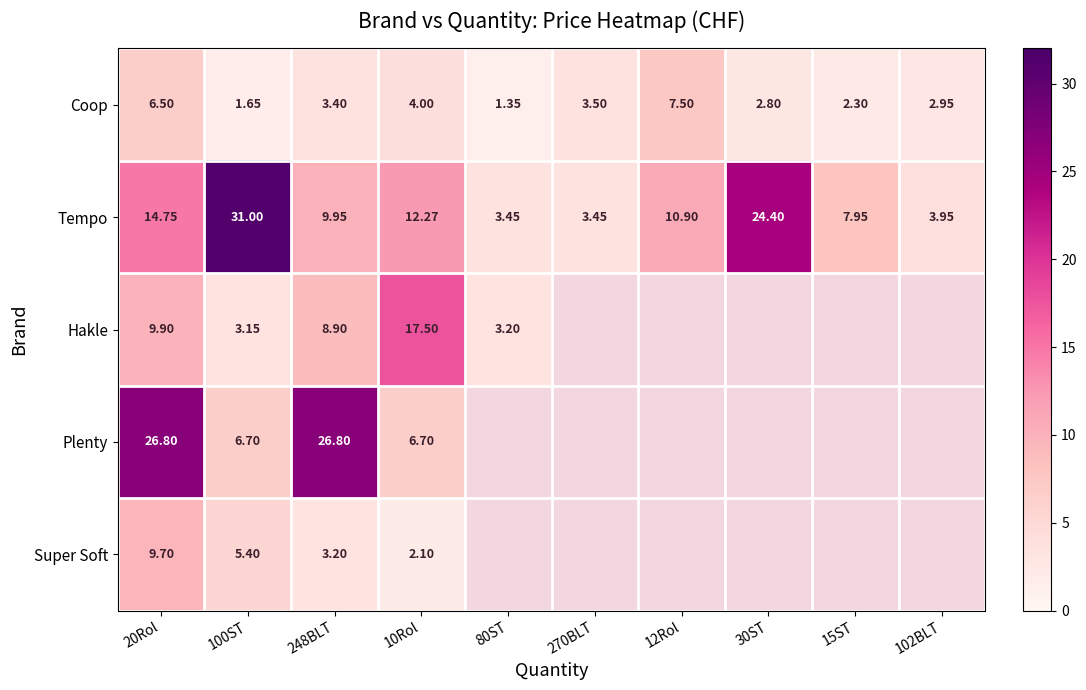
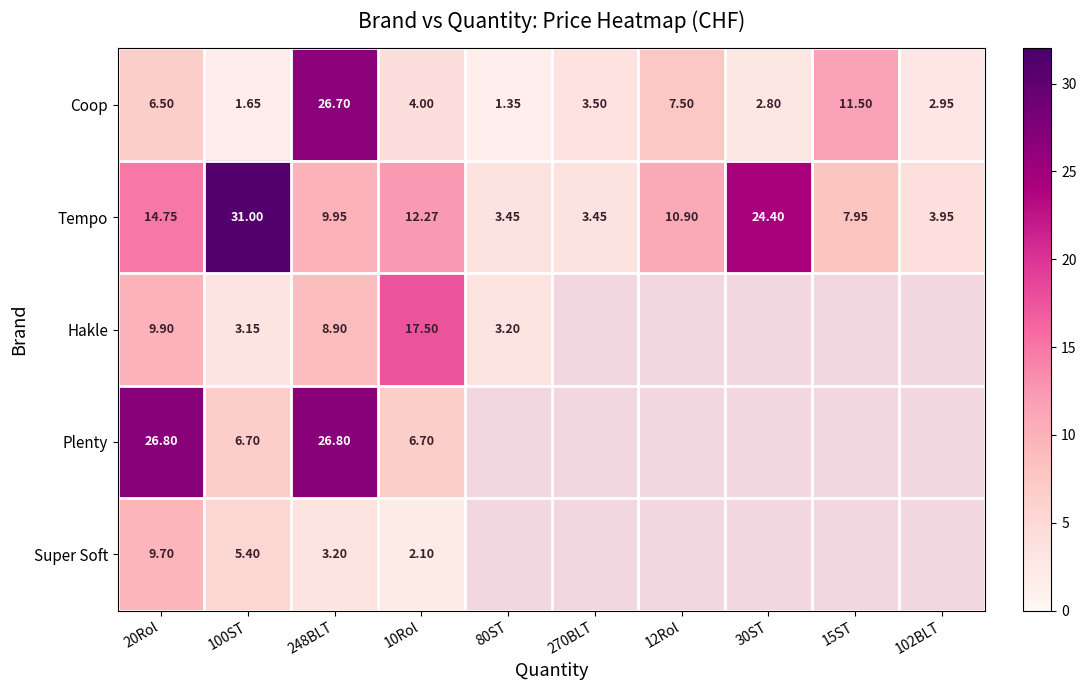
  {
    "Coop": {
      "20Rol": 6.50,
      "100ST": 1.65,
-     "248BLT": 3.40,
+     "248BLT": 26.70,
      "10Rol": 4.00,
      "80ST": 1.35,
      "270BLT": 3.50,
      "12Rol": 7.50,
      "30ST": 2.80,
-     "15ST": 2.30,
+     "15ST": 11.50,
      "102BLT": 2.95
    },
    "Tempo": {
      "20Rol": 14.75,
      "100ST": 31.00,
      "248BLT": 9.95,
      "10Rol": 12.27,
      "80ST": 3.45,
      "270BLT": 3.45,
      "12Rol": 10.90,
      "30ST": 24.40,
      "15ST": 7.95,
      "102BLT": 3.95
    },
    "Hakle": {
      "20Rol": 9.90,
      "100ST": 3.15,
      "248BLT": 8.90,
      "10Rol": 17.50,
      "80ST": 3.20
    },
    "Plenty": {
      "20Rol": 26.80,
      "100ST": 6.70,
      "248BLT": 26.80,
      "10Rol": 6.70
    },
    "Super Soft": {
      "20Rol": 9.70,
      "100ST": 5.40,
      "248BLT": 3.20,
      "10Rol": 2.10
    }
  }
